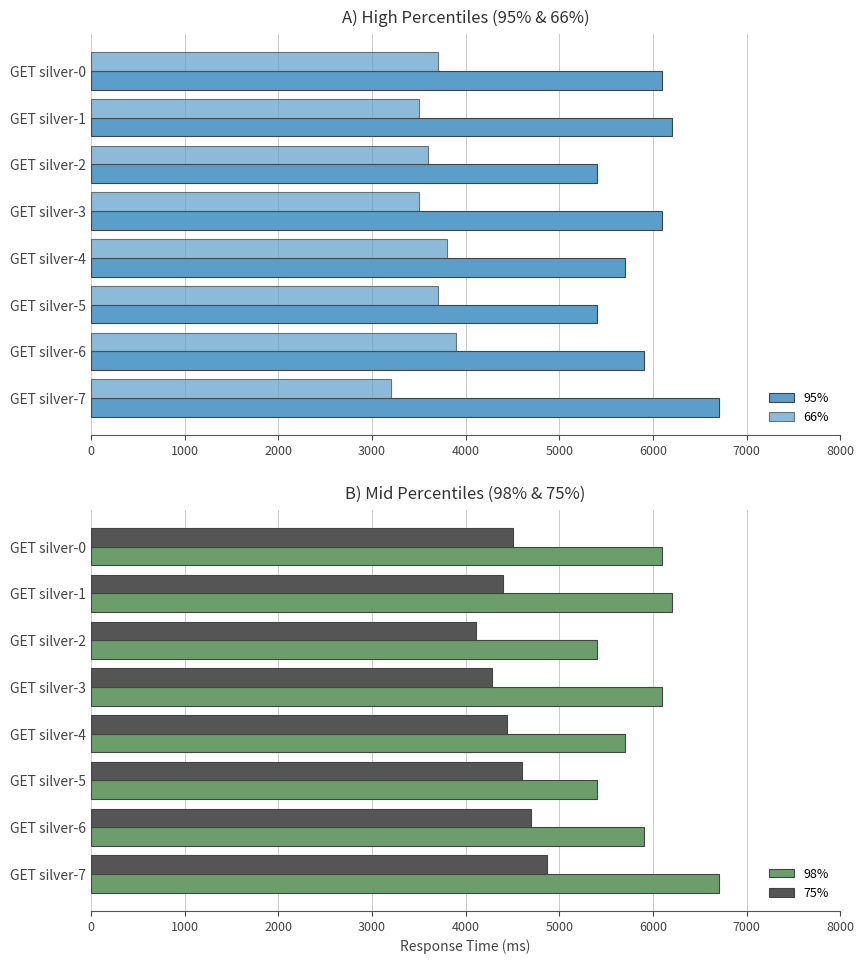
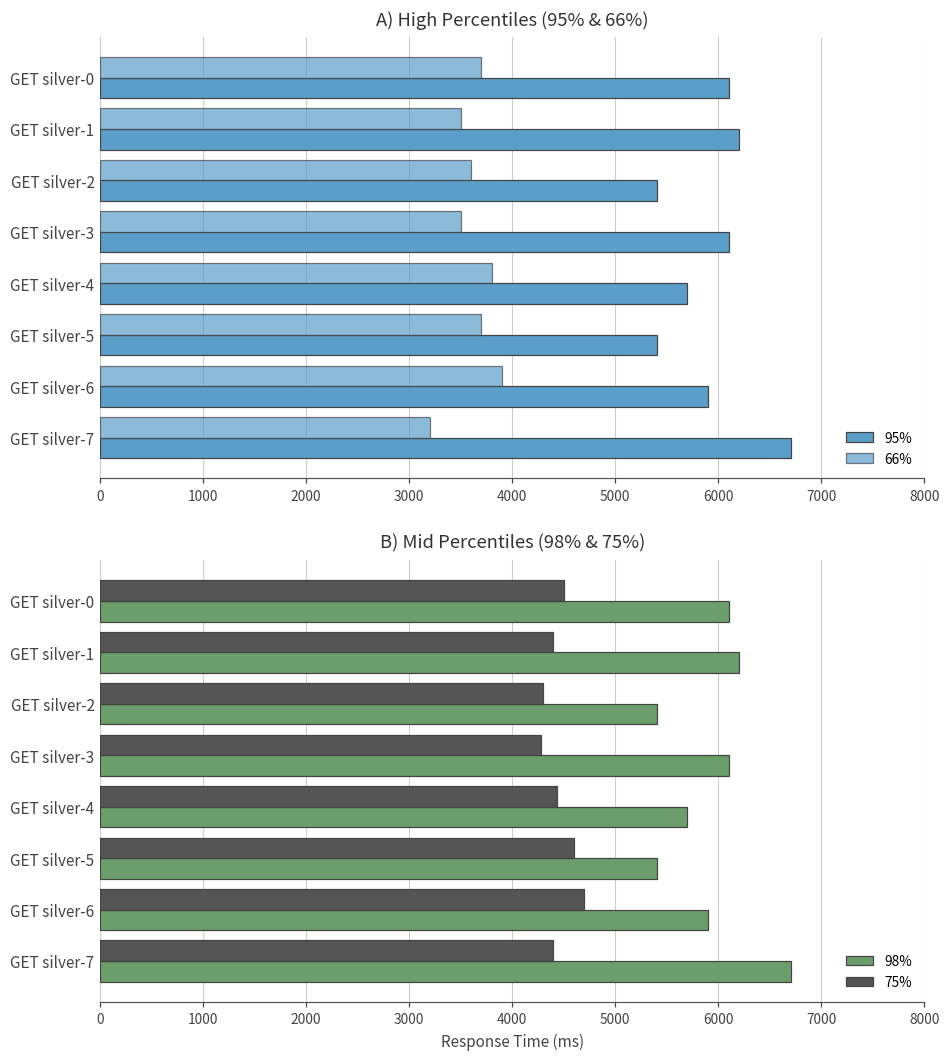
  {
    "B) Mid Percentiles (98% & 75%)": {
      "98%": {
        "GET silver-0": 6100,
        "GET silver-1": 6200,
        "GET silver-2": 5400,
        "GET silver-3": 6100,
        "GET silver-4": 5700,
        "GET silver-5": 5400,
        "GET silver-6": 5900,
        "GET silver-7": 6700
      },
      "75%": {
        "GET silver-0": 4500,
        "GET silver-1": 4400,
-       "GET silver-2": 4100,
+       "GET silver-2": 4300,
        "GET silver-3": 4300,
        "GET silver-4": 4400,
        "GET silver-5": 4600,
        "GET silver-6": 4700,
-       "GET silver-7": 4900
+       "GET silver-7": 4400
      }
    }
  }
